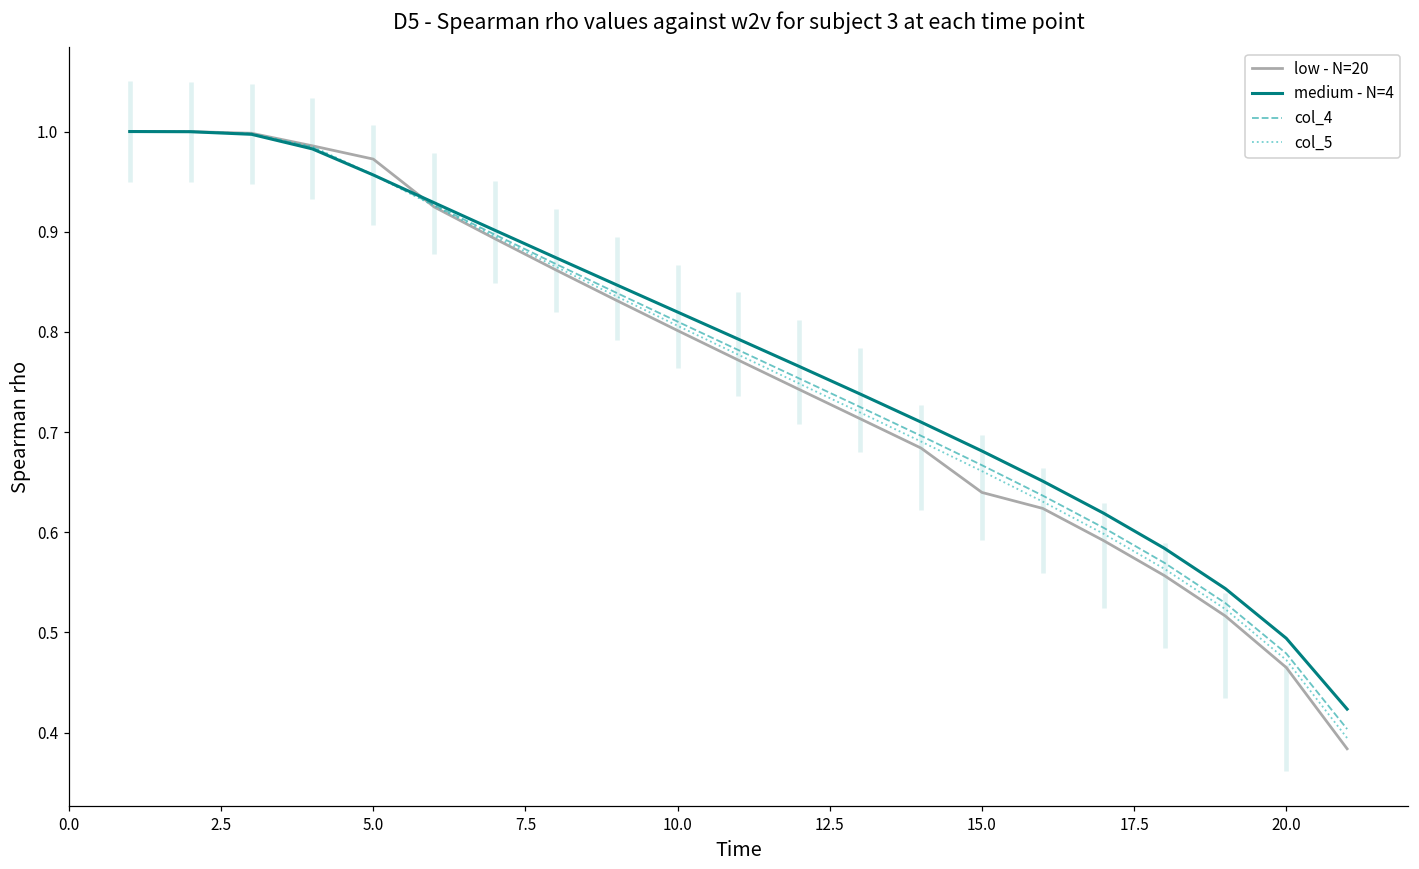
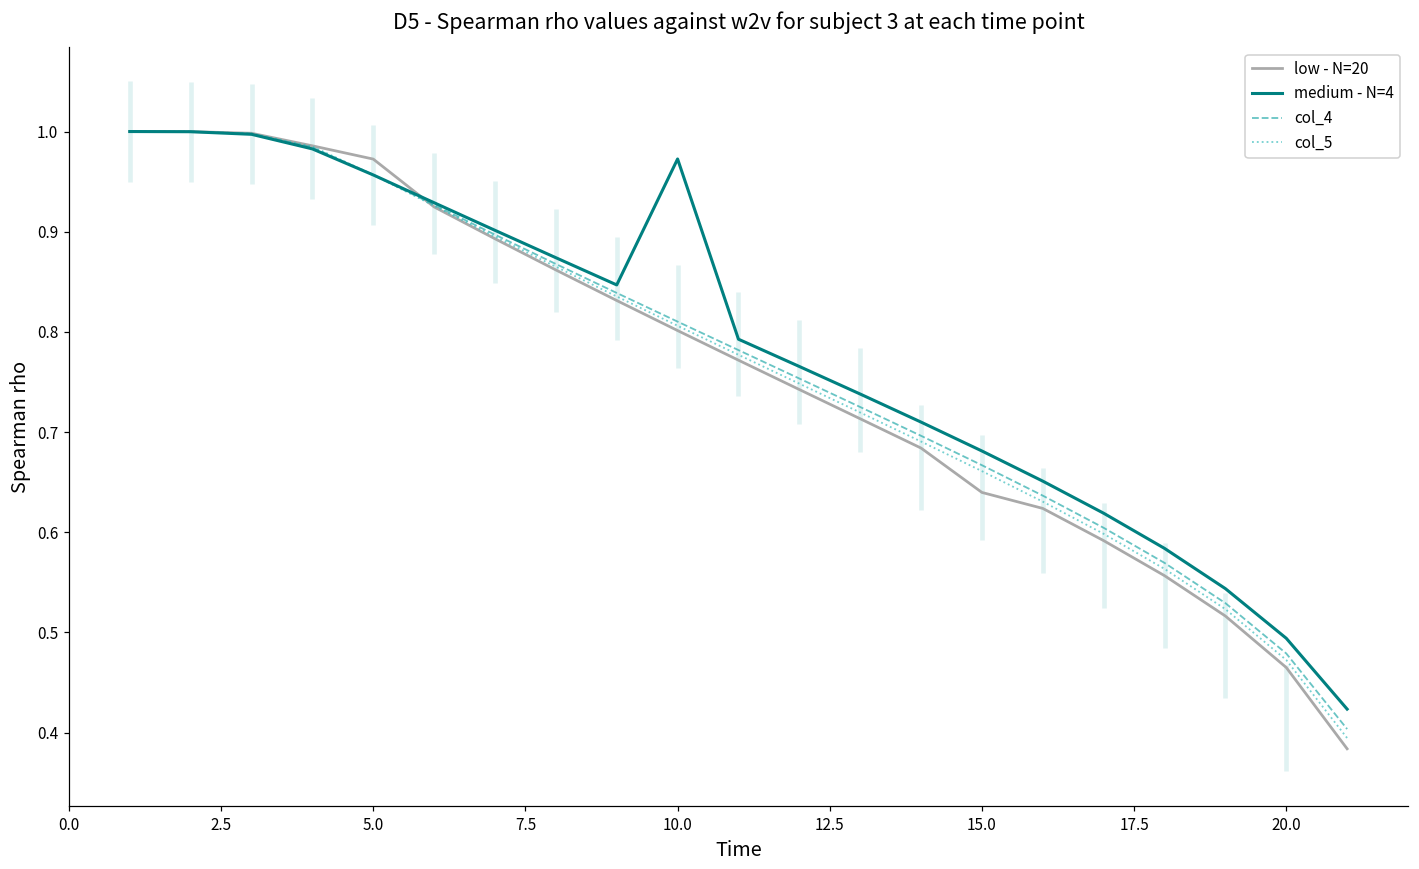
  {
    "low - N=20": {
      "5.0": 0.97,
      "10.0": 0.80,
      "15.0": 0.64,
      "20.0": 0.47
    },
    "medium - N=4": {
-     "10.0": 0.82,
+     "10.0": 0.97,
      "15.0": 0.68,
      "20.0": 0.49
    }
  }
